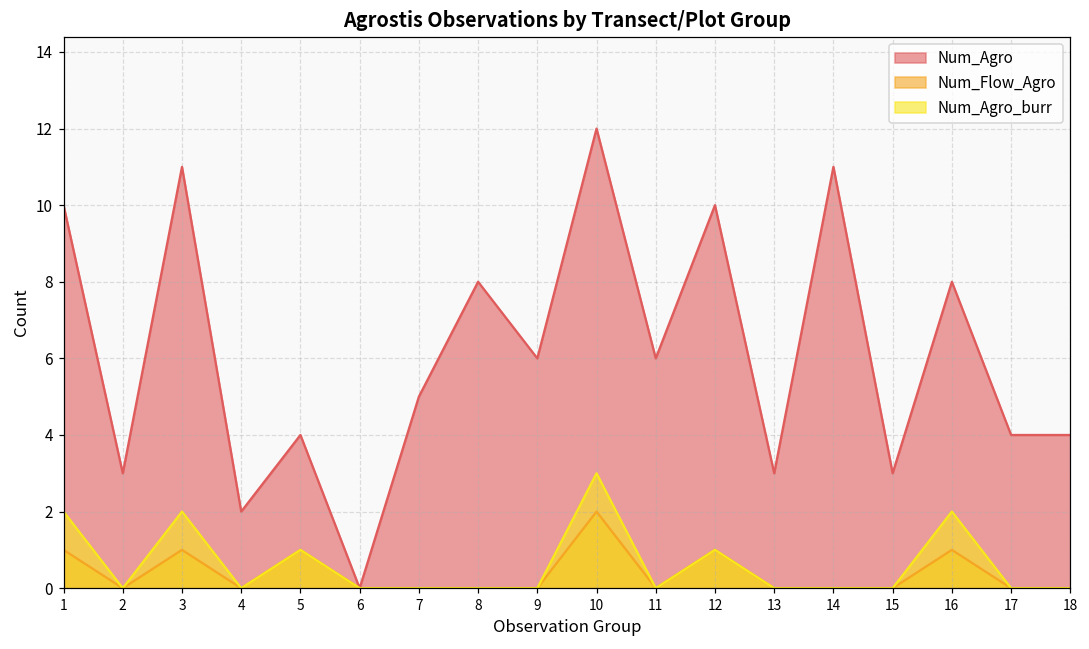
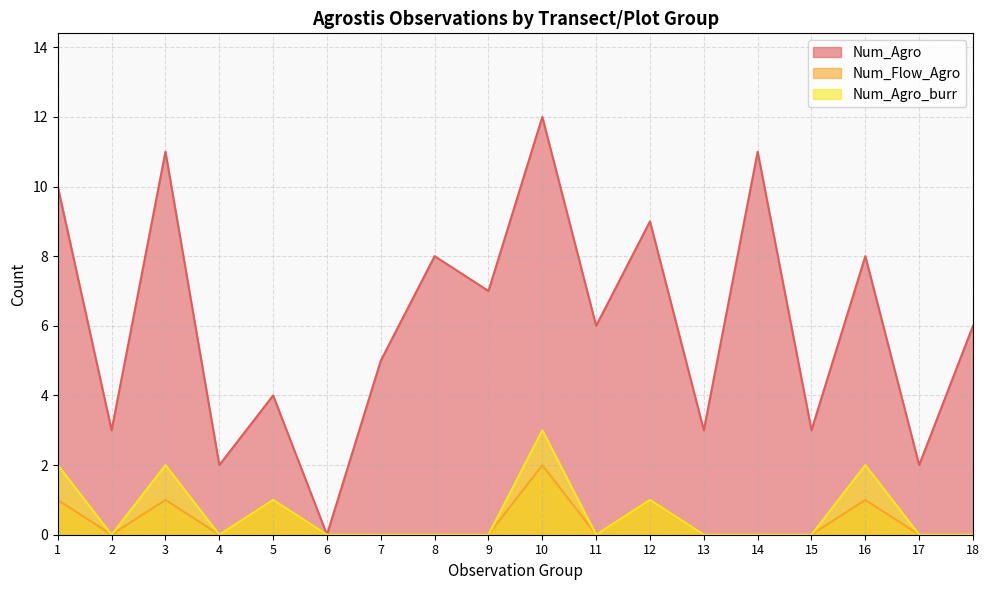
  {
    "Num_Agro": {
      "1": 10,
      "2": 3,
      "3": 11,
      "4": 2,
      "5": 4,
      "7": 5,
      "8": 8,
-     "9": 6,
+     "9": 7,
      "10": 12,
      "11": 6,
-     "12": 10,
+     "12": 9,
      "13": 3,
      "14": 11,
      "15": 3,
      "16": 8,
-     "17": 4,
-     "18": 4
+     "17": 2,
+     "18": 6
    }
  }
